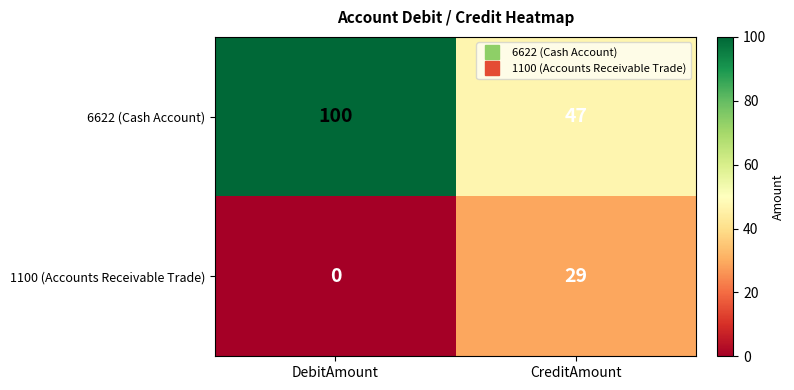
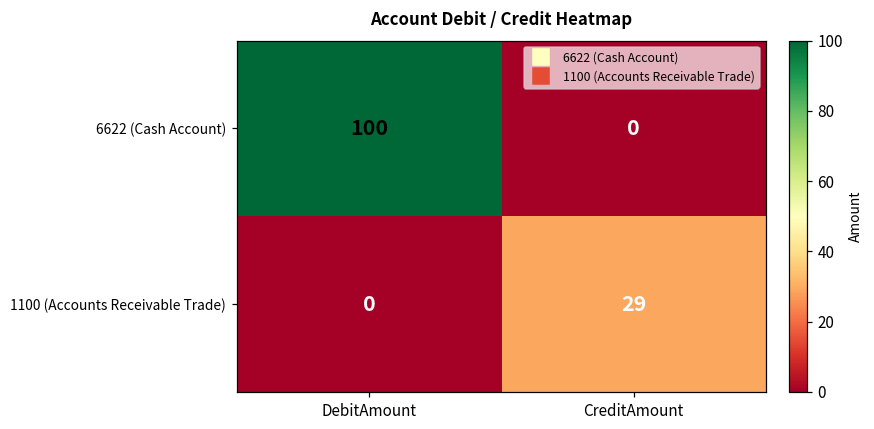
  {
    "6622 (Cash Account)": {
      "DebitAmount": 100,
-     "CreditAmount": 47
+     "CreditAmount": 0
    },
    "1100 (Accounts Receivable Trade)": {
      "DebitAmount": 0,
      "CreditAmount": 29
    }
  }
